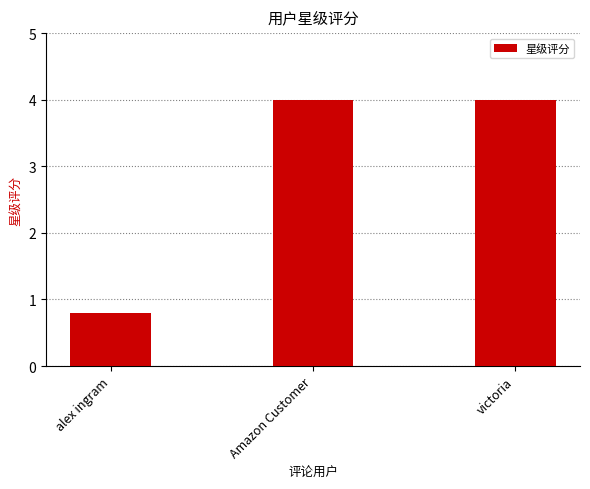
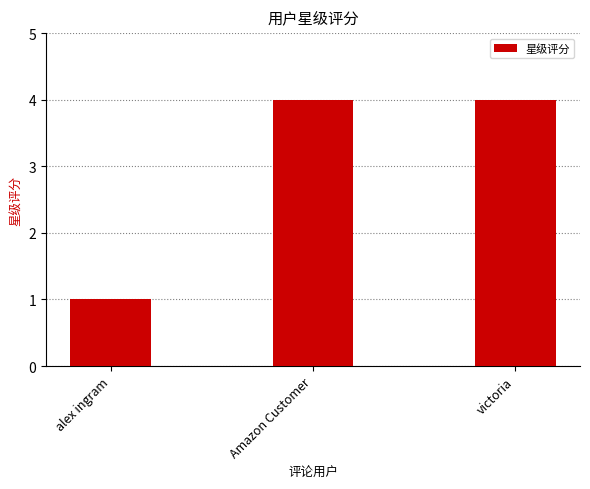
  {
-   "alex ingram": 0.8,
+   "alex ingram": 1.0,
    "Amazon Customer": 4.0,
    "victoria": 4.0
  }
